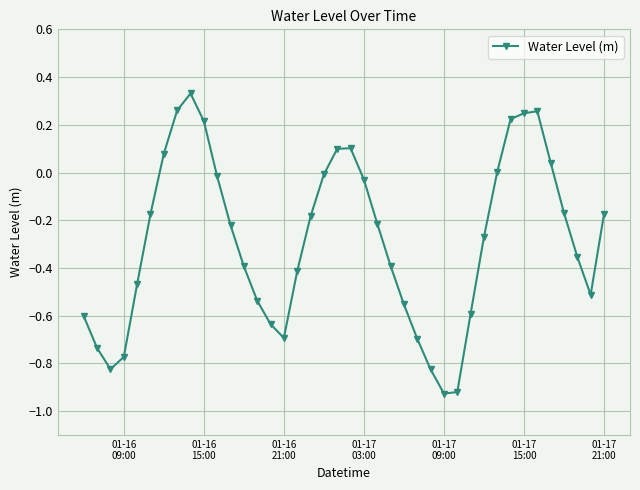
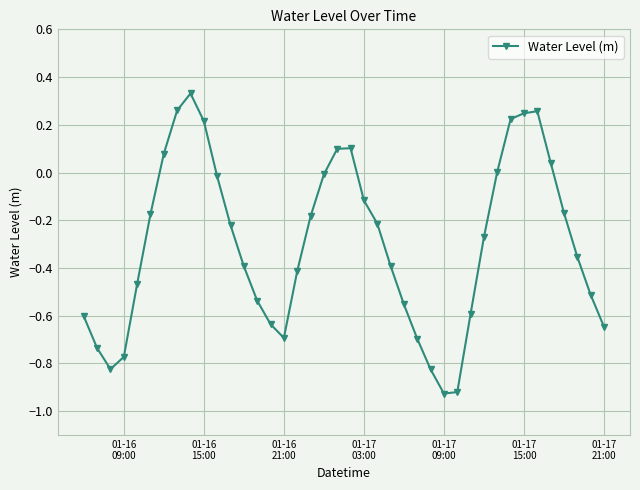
  {
    "01-16 09:00": -0.77,
    "01-16 15:00": 0.22,
    "01-16 21:00": -0.69,
-   "01-17 03:00": -0.03,
+   "01-17 03:00": -0.12,
    "01-17 09:00": -0.93,
    "01-17 15:00": 0.25,
-   "01-17 21:00": -0.17
+   "01-17 21:00": -0.65
  }
